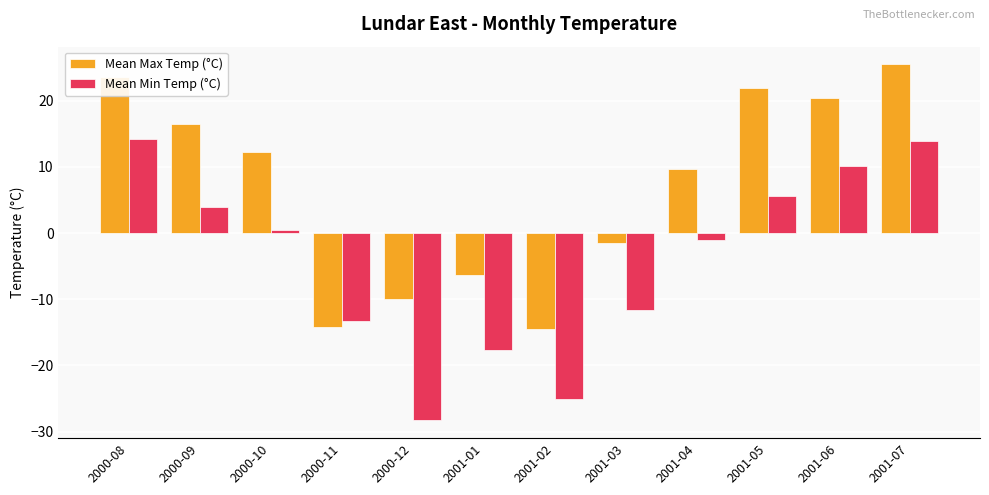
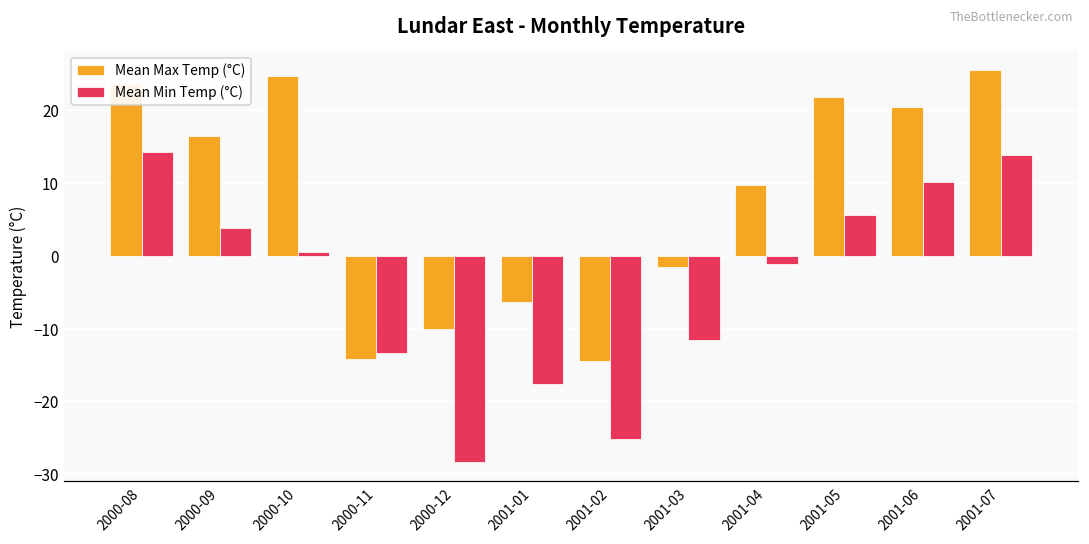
  {
    "Mean Max Temp (°C)": {
      "2000-09": 17,
-     "2000-10": 12,
+     "2000-10": 25,
      "2000-11": -14,
      "2000-12": -10,
      "2001-01": -6,
      "2001-02": -15,
      "2001-03": -2,
      "2001-04": 10,
      "2001-05": 22,
      "2001-06": 21,
      "2001-07": 26
    },
    "Mean Min Temp (°C)": {
      "2000-08": 14,
      "2000-09": 4,
      "2000-10": 1,
      "2000-11": -13,
      "2000-12": -28,
      "2001-01": -18,
      "2001-02": -25,
      "2001-03": -12,
      "2001-04": -1,
      "2001-05": 6,
      "2001-06": 10,
      "2001-07": 14
    }
  }
